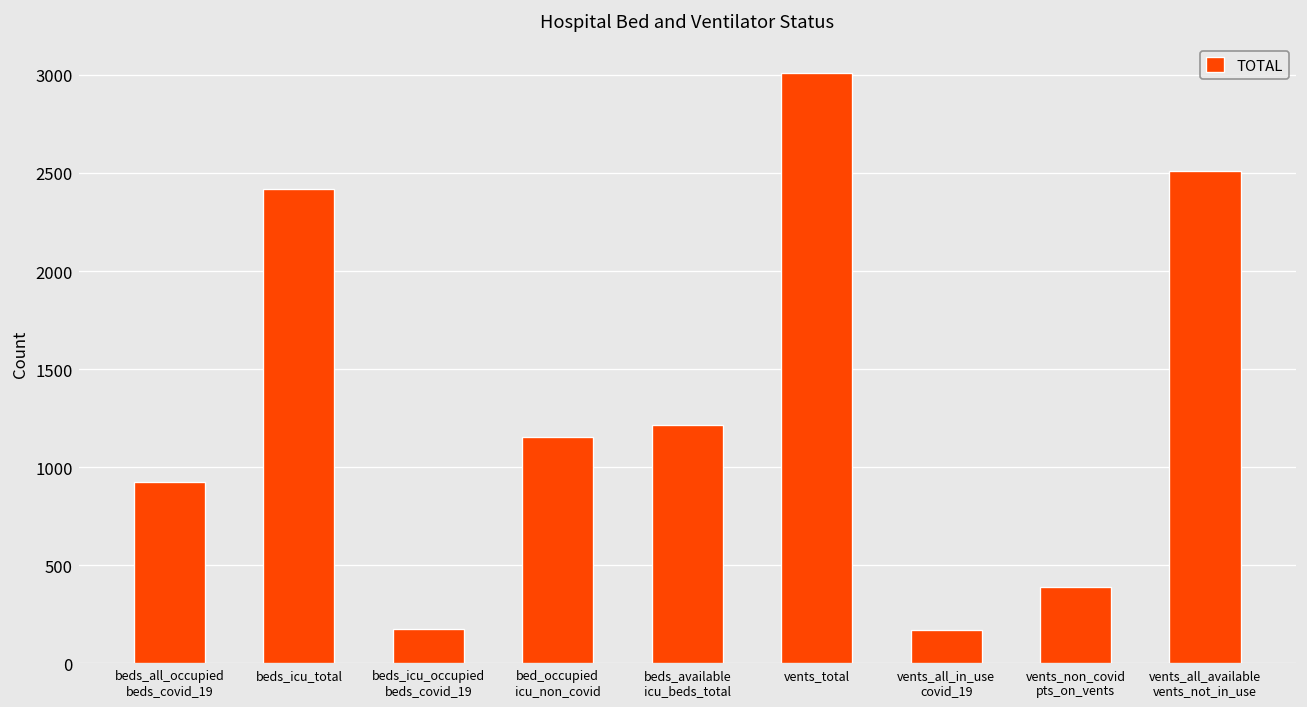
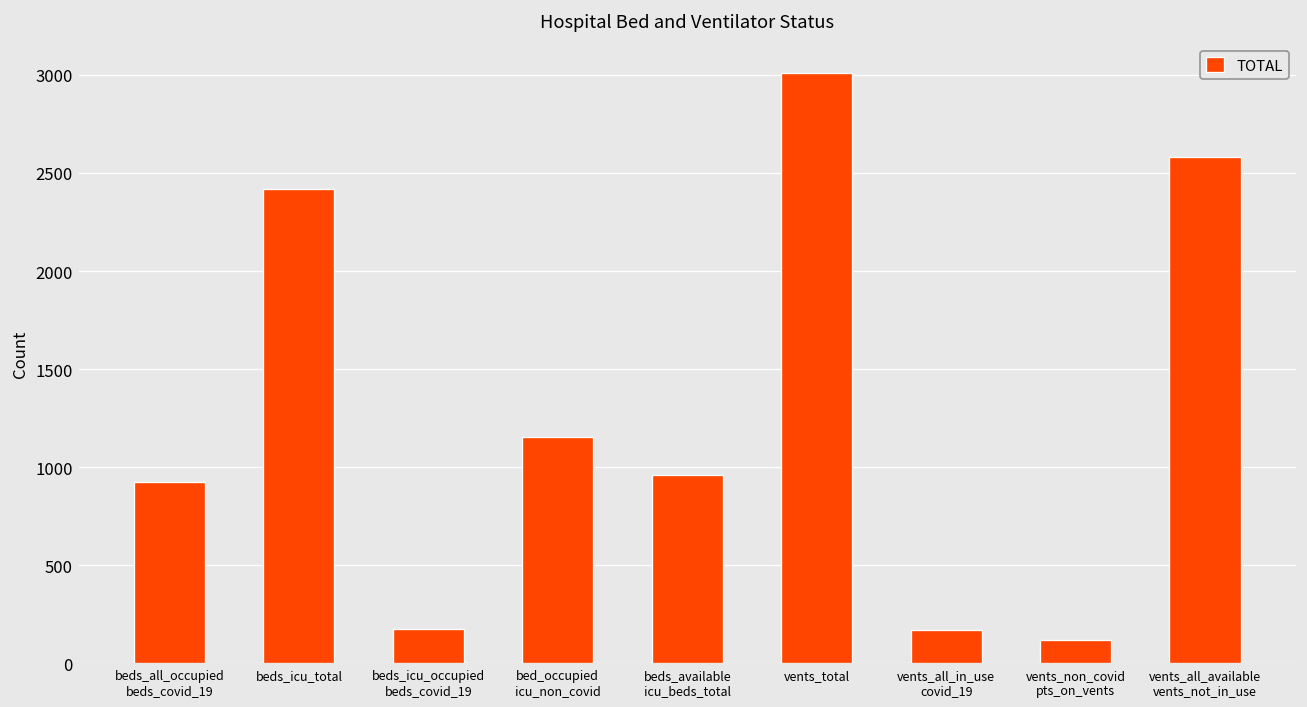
  {
    "beds_all_occupied beds_covid_19": 930,
    "beds_icu_total": 2420,
    "beds_icu_occupied beds_covid_19": 180,
    "bed_occupied icu_non_covid": 1160,
-   "beds_available icu_beds_total": 1220,
+   "beds_available icu_beds_total": 960,
    "vents_total": 3010,
    "vents_all_in_use covid_19": 170,
-   "vents_non_covid pts_on_vents": 390,
-   "vents_all_available vents_not_in_use": 2510
+   "vents_non_covid pts_on_vents": 120,
+   "vents_all_available vents_not_in_use": 2580
  }
